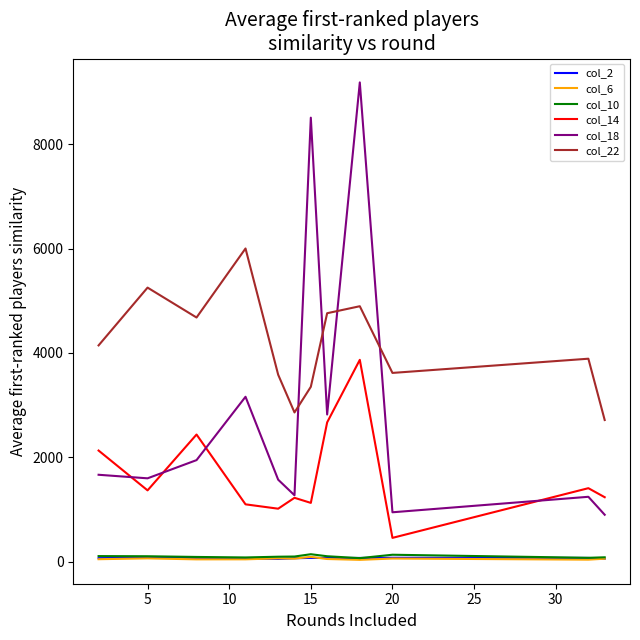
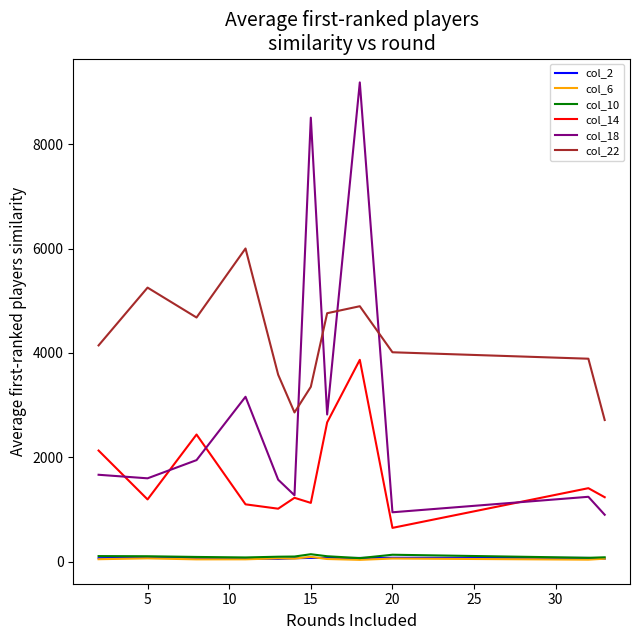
  {
    "col_10": {
      "15": 100,
      "20": 100
    },
    "col_14": {
-     "5": 1400,
+     "5": 1200,
      "15": 1100,
-     "20": 500
+     "20": 600
    },
    "col_18": {
      "5": 1600,
      "15": 8500,
      "20": 900
    },
    "col_22": {
      "5": 5300,
      "15": 3400,
-     "20": 3600
+     "20": 4000
    }
  }
